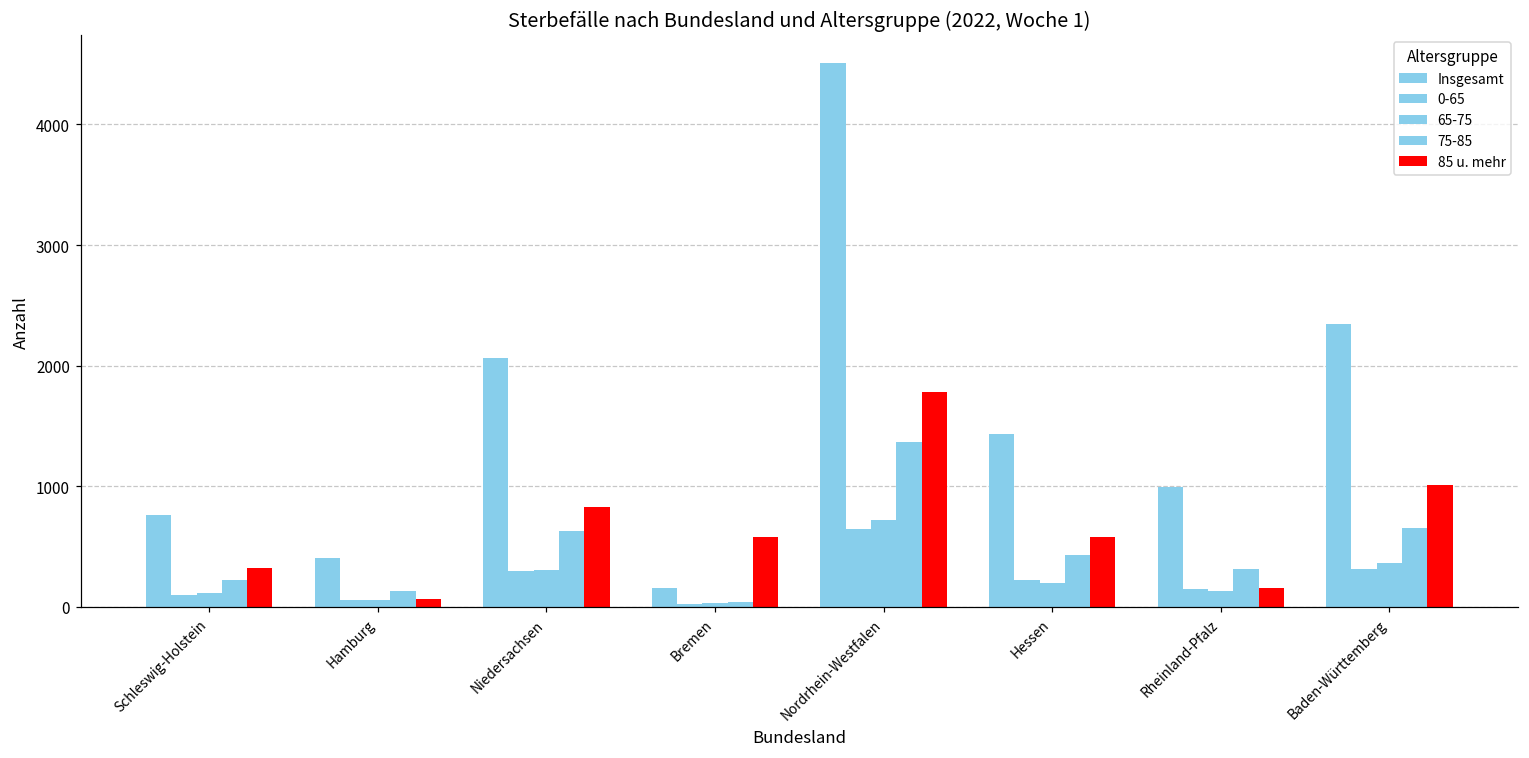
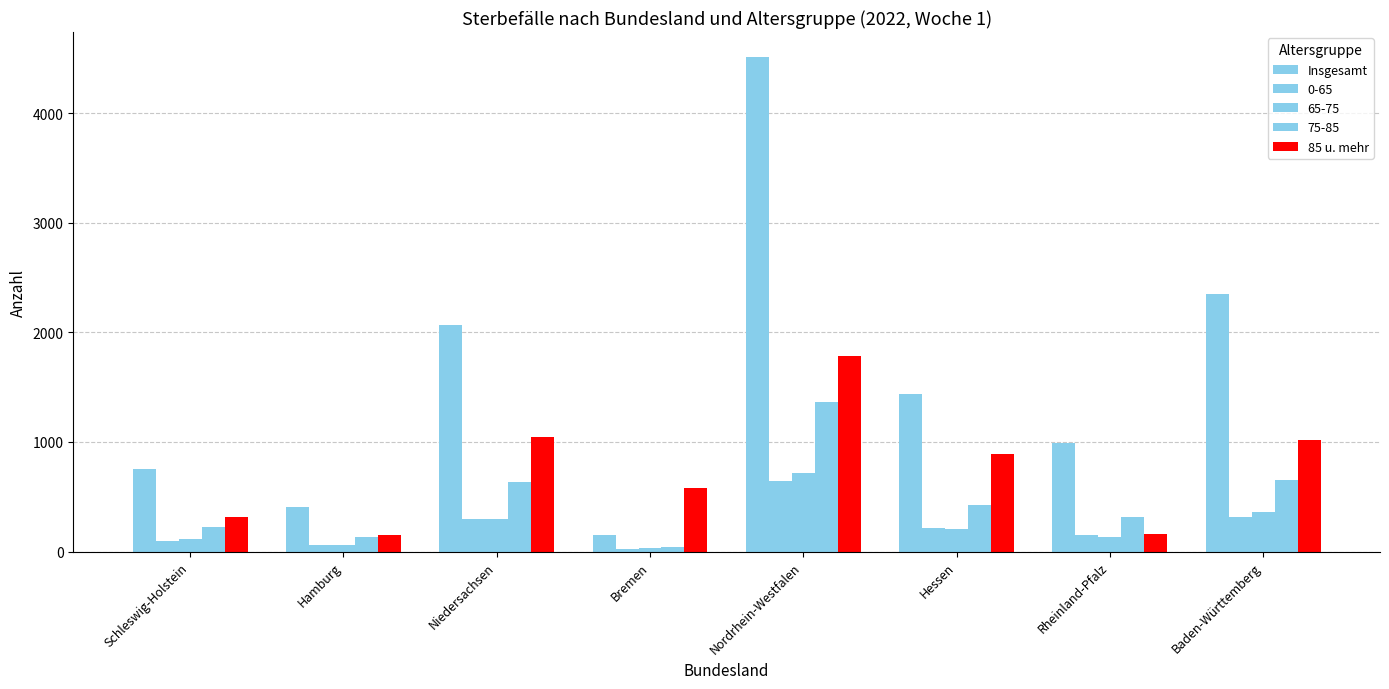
  {
    "85 u. mehr": {
      "Schleswig-Holstein": 320,
-     "Hamburg": 70,
-     "Niedersachsen": 830,
+     "Hamburg": 150,
+     "Niedersachsen": 1040,
      "Bremen": 580,
      "Nordrhein-Westfalen": 1780,
-     "Hessen": 580,
+     "Hessen": 890,
      "Rheinland-Pfalz": 160,
      "Baden-Württemberg": 1010
    }
  }
